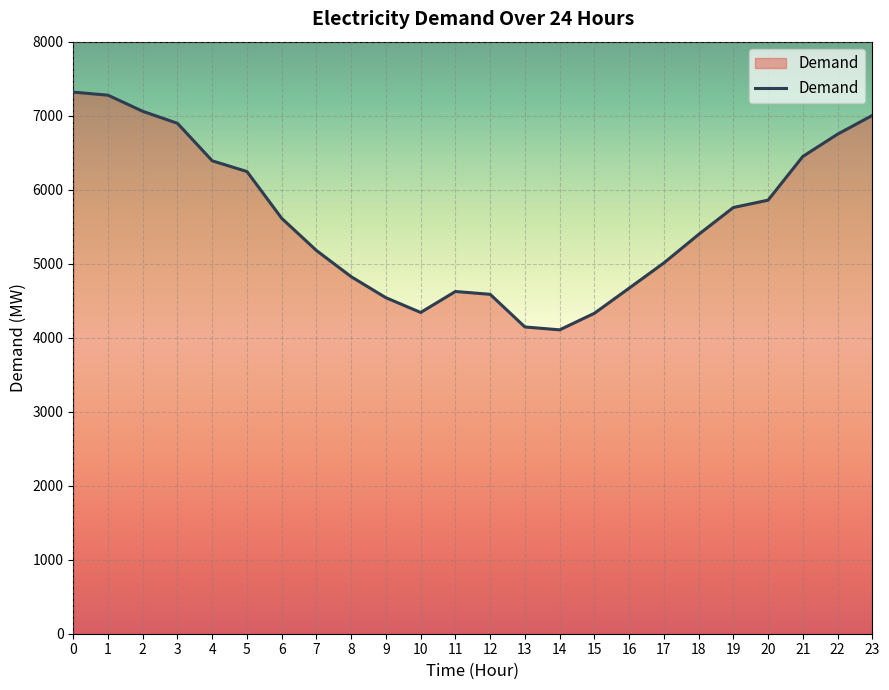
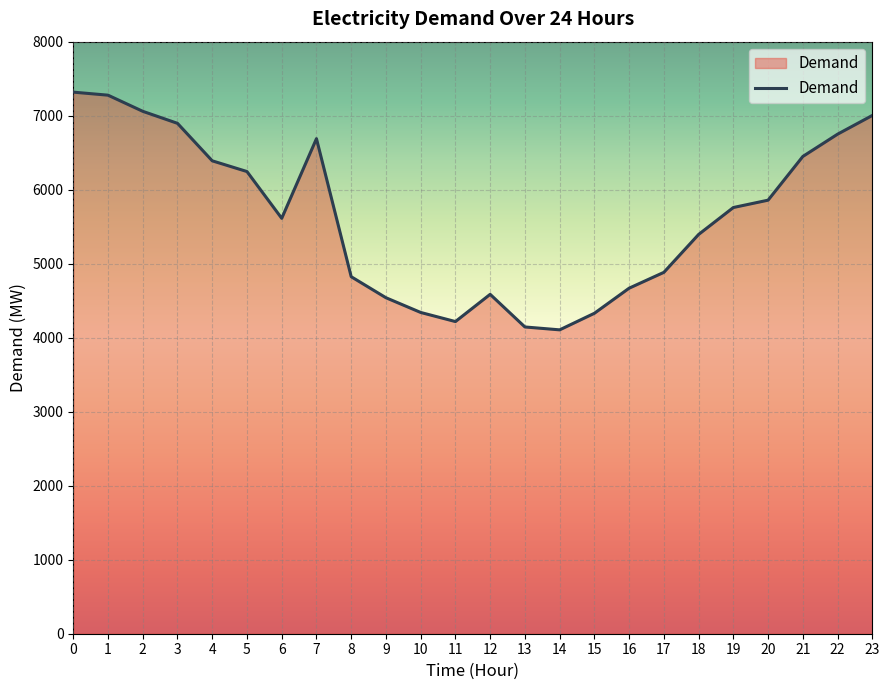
  {
    "0": 7300,
    "1": 7300,
    "2": 7100,
    "3": 6900,
    "4": 6400,
    "5": 6200,
    "6": 5600,
-   "7": 5200,
+   "7": 6700,
    "8": 4800,
    "9": 4500,
    "10": 4300,
-   "11": 4600,
+   "11": 4200,
    "12": 4600,
    "13": 4100,
    "14": 4100,
    "15": 4300,
    "16": 4700,
-   "17": 5000,
+   "17": 4900,
    "18": 5400,
    "19": 5800,
    "20": 5900,
    "21": 6400,
    "22": 6800,
    "23": 7000
  }
